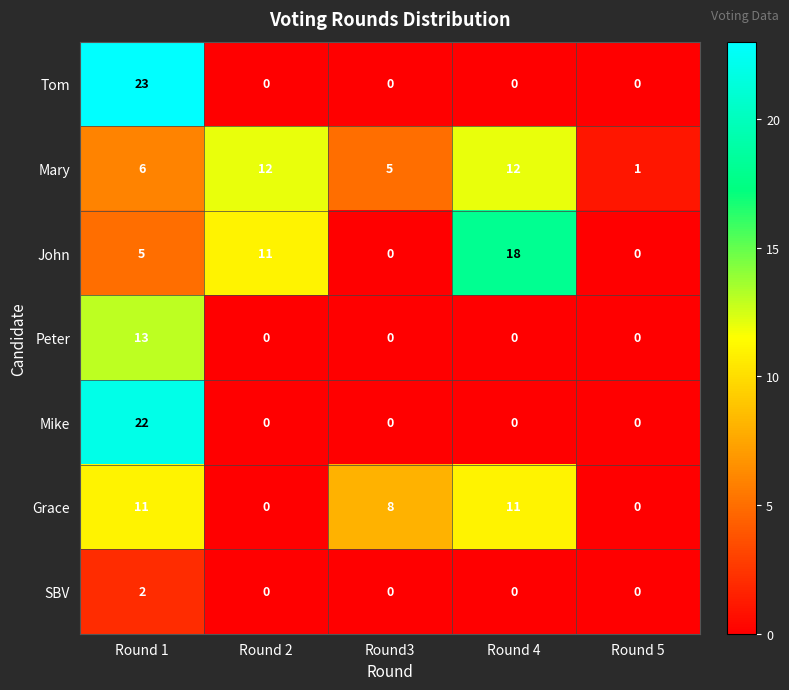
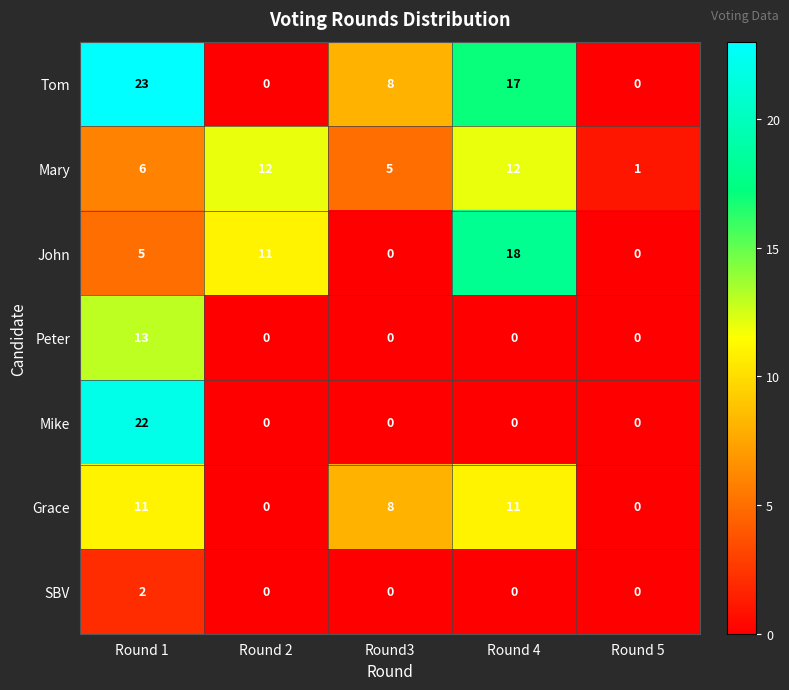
  {
    "Tom": {
      "Round 1": 23,
      "Round 2": 0,
-     "Round3": 0,
-     "Round 4": 0,
+     "Round3": 8,
+     "Round 4": 17,
      "Round 5": 0
    },
    "Mary": {
      "Round 1": 6,
      "Round 2": 12,
      "Round3": 5,
      "Round 4": 12,
      "Round 5": 1
    },
    "John": {
      "Round 1": 5,
      "Round 2": 11,
      "Round3": 0,
      "Round 4": 18,
      "Round 5": 0
    },
    "Peter": {
      "Round 1": 13,
      "Round 2": 0,
      "Round3": 0,
      "Round 4": 0,
      "Round 5": 0
    },
    "Mike": {
      "Round 1": 22,
      "Round 2": 0,
      "Round3": 0,
      "Round 4": 0,
      "Round 5": 0
    },
    "Grace": {
      "Round 1": 11,
      "Round 2": 0,
      "Round3": 8,
      "Round 4": 11,
      "Round 5": 0
    },
    "SBV": {
      "Round 1": 2,
      "Round 2": 0,
      "Round3": 0,
      "Round 4": 0,
      "Round 5": 0
    }
  }
